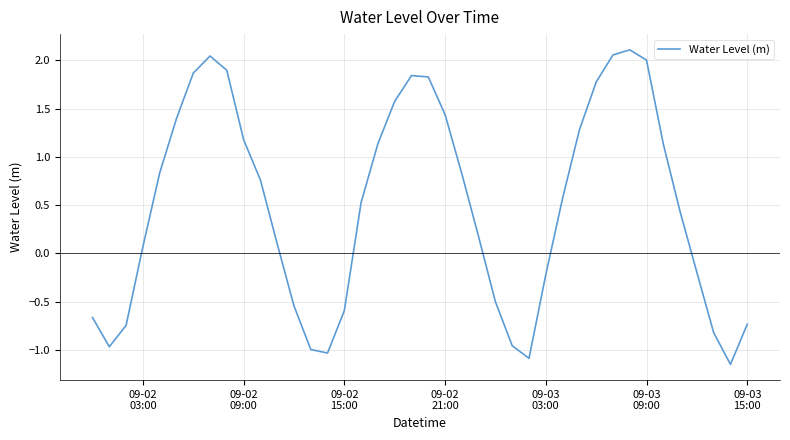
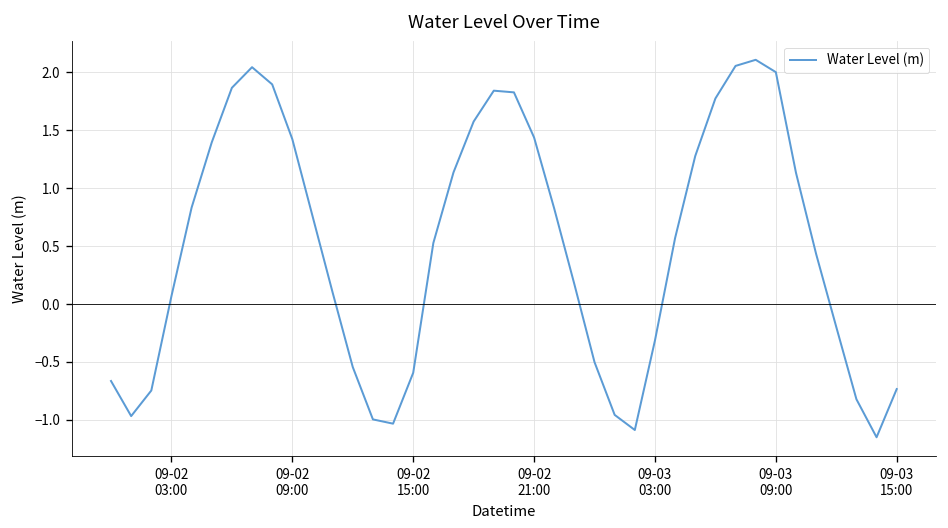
  {
    "09-02 03:00": 0.1,
-   "09-02 09:00": 1.2,
+   "09-02 09:00": 1.4,
    "09-02 15:00": -0.6,
    "09-02 21:00": 1.4,
-   "09-03 03:00": -0.2,
+   "09-03 03:00": -0.3,
    "09-03 09:00": 2.0,
    "09-03 15:00": -0.7
  }
